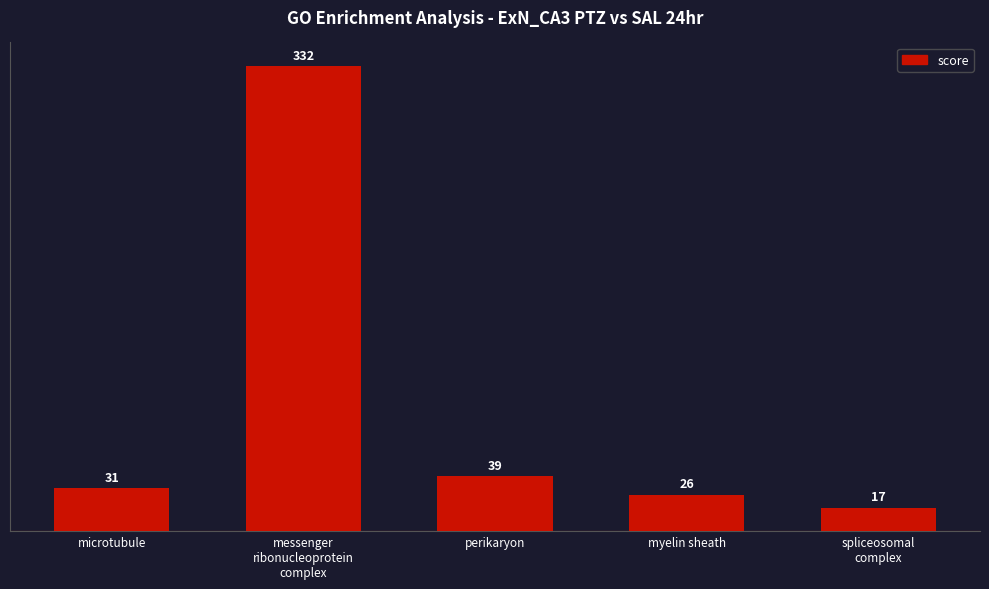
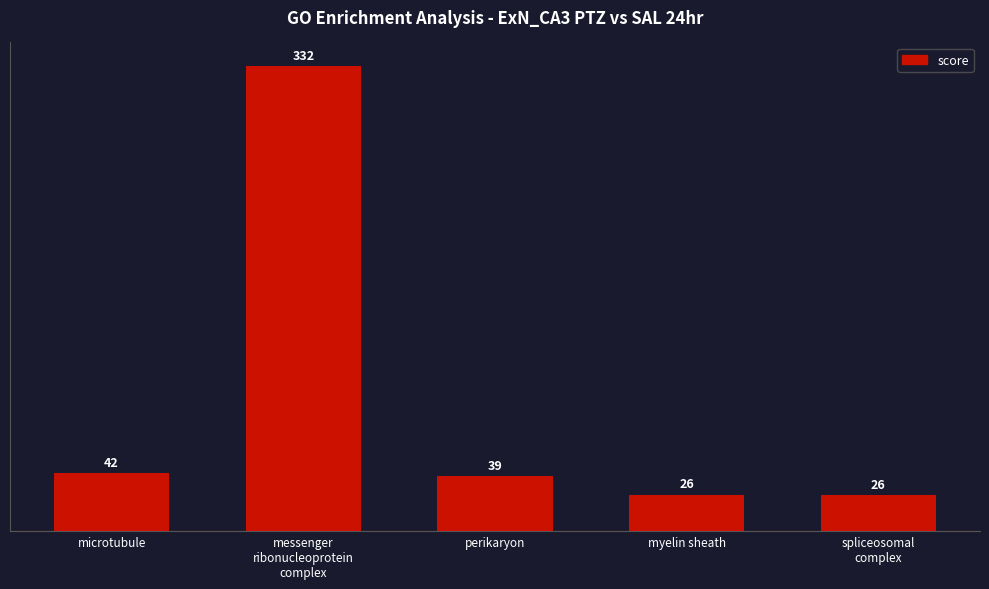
  {
-   "microtubule": 31,
+   "microtubule": 42,
    "messenger ribonucleoprotein complex": 332,
    "perikaryon": 39,
    "myelin sheath": 26,
-   "spliceosomal complex": 17
+   "spliceosomal complex": 26
  }
